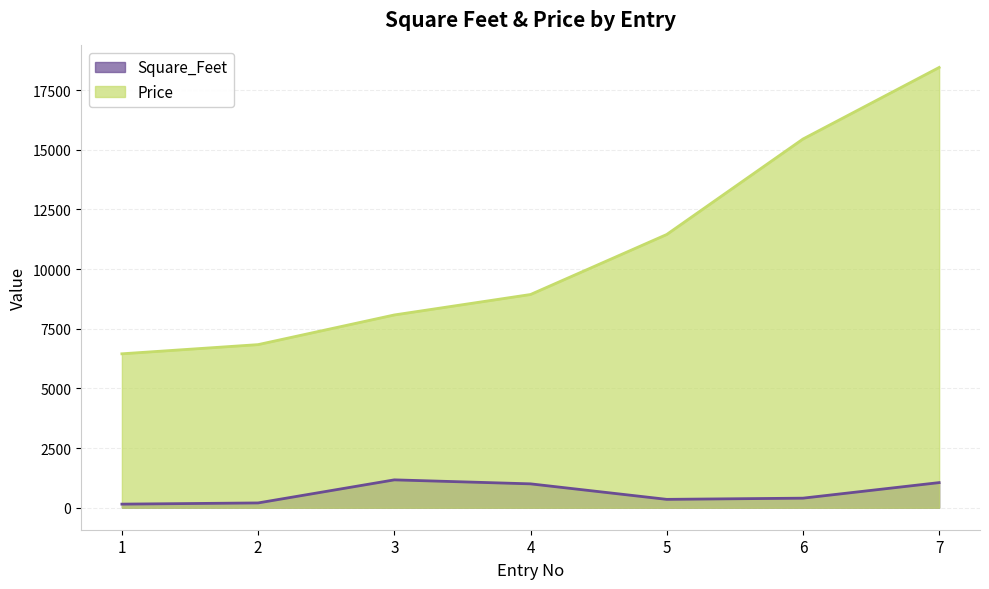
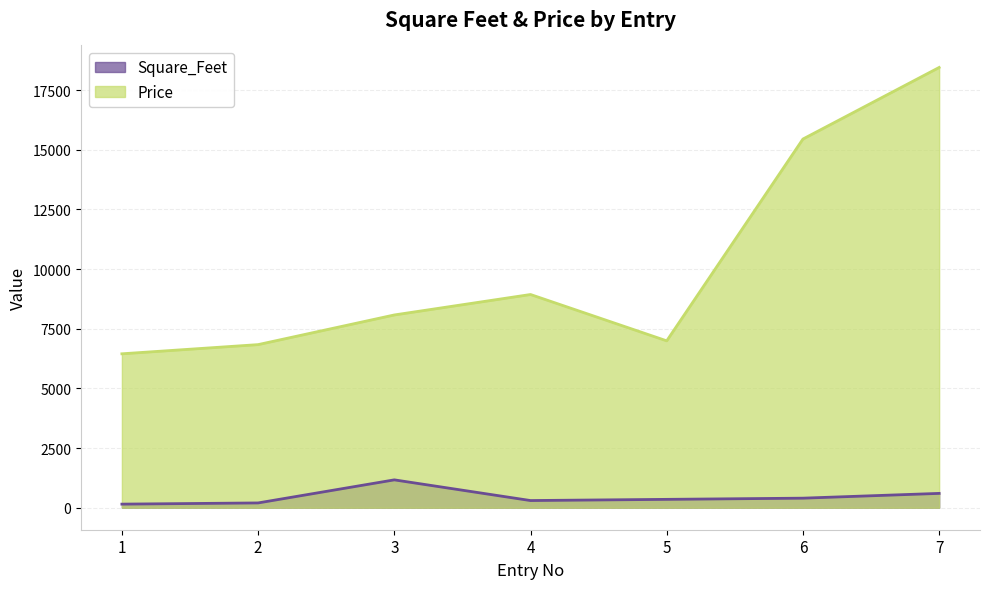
  {
    "Square_Feet": {
      "1": 200,
      "2": 200,
      "3": 1200,
-     "4": 1000,
+     "4": 300,
      "5": 400,
      "6": 400,
-     "7": 1100
+     "7": 600
    },
    "Price": {
      "1": 6500,
      "2": 6800,
      "3": 8100,
      "4": 8900,
-     "5": 11500,
+     "5": 7000,
      "6": 15500,
      "7": 18500
    }
  }
